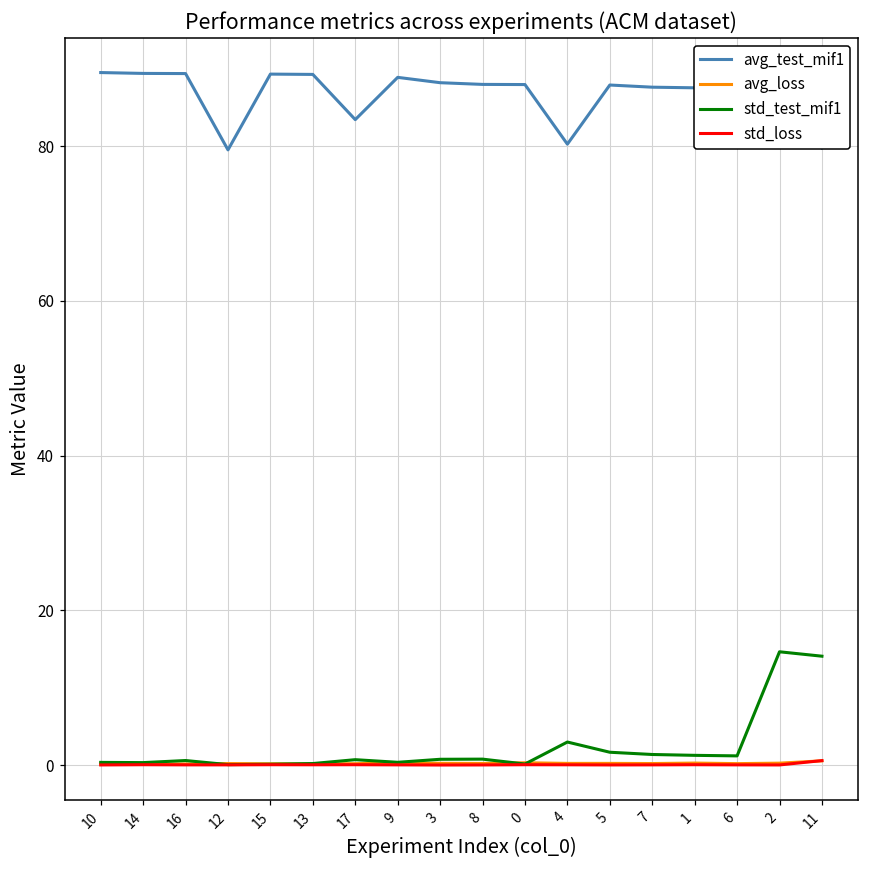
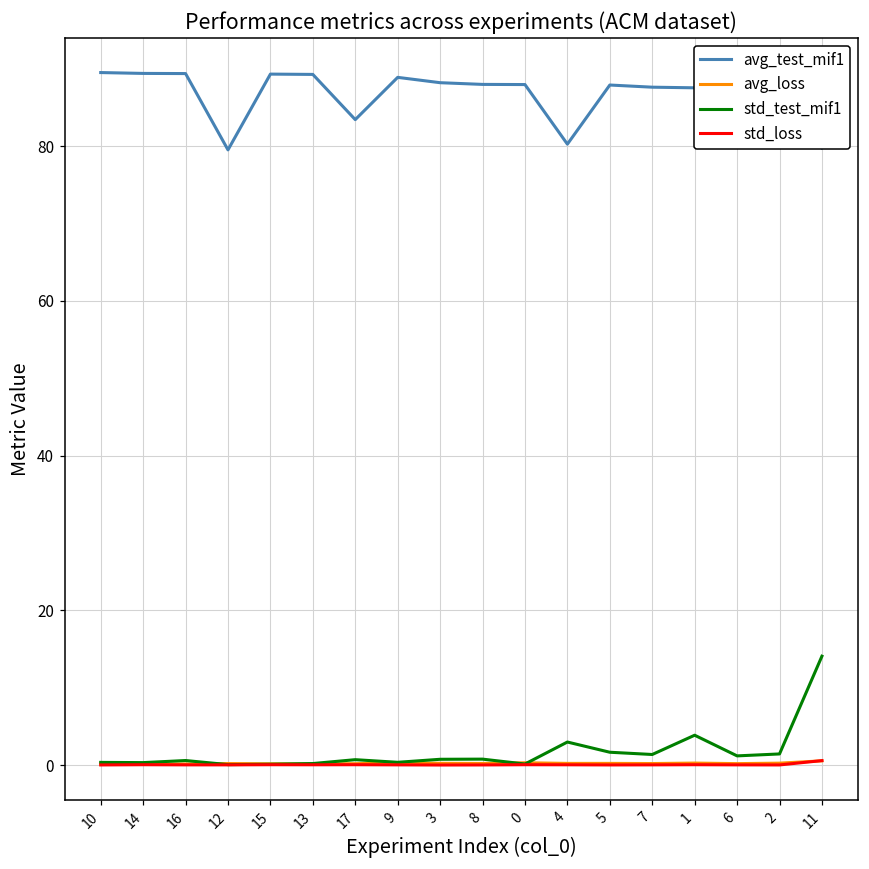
  {
    "avg_test_mif1": {
      "10": 89,
      "14": 89,
      "16": 89,
      "12": 80,
      "15": 89,
      "13": 89,
      "17": 83,
      "9": 89,
      "3": 88,
      "8": 88,
      "0": 88,
      "4": 80,
      "5": 88,
      "7": 88,
      "11": 80
    },
    "std_test_mif1": {
      "16": 1,
      "17": 1,
      "3": 1,
      "8": 1,
      "4": 3,
      "5": 2,
      "7": 1,
-     "1": 1,
+     "1": 4,
      "6": 1,
-     "2": 15,
+     "2": 1,
      "11": 14
    }
  }
